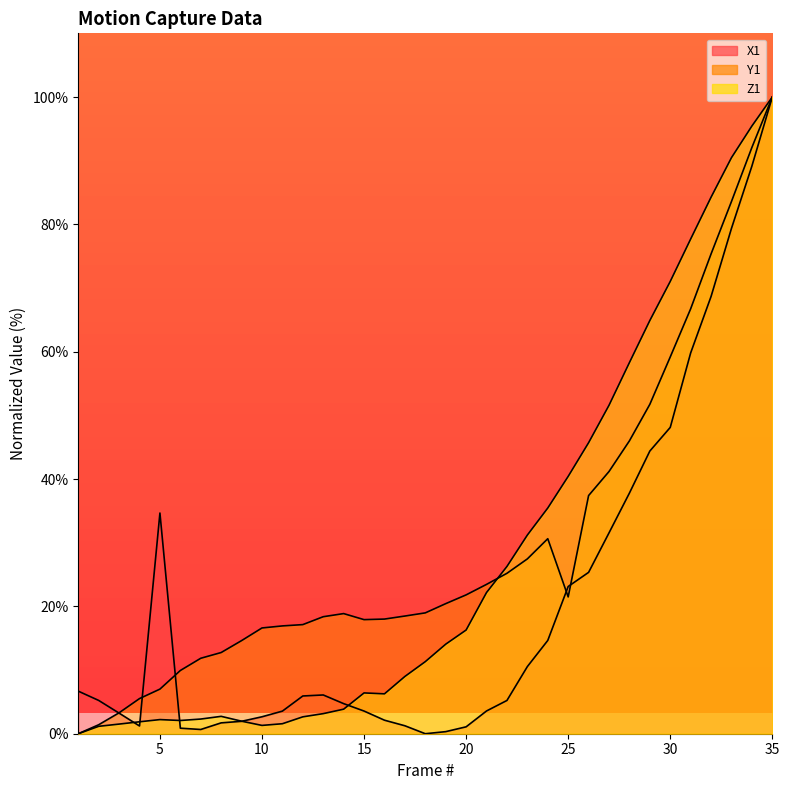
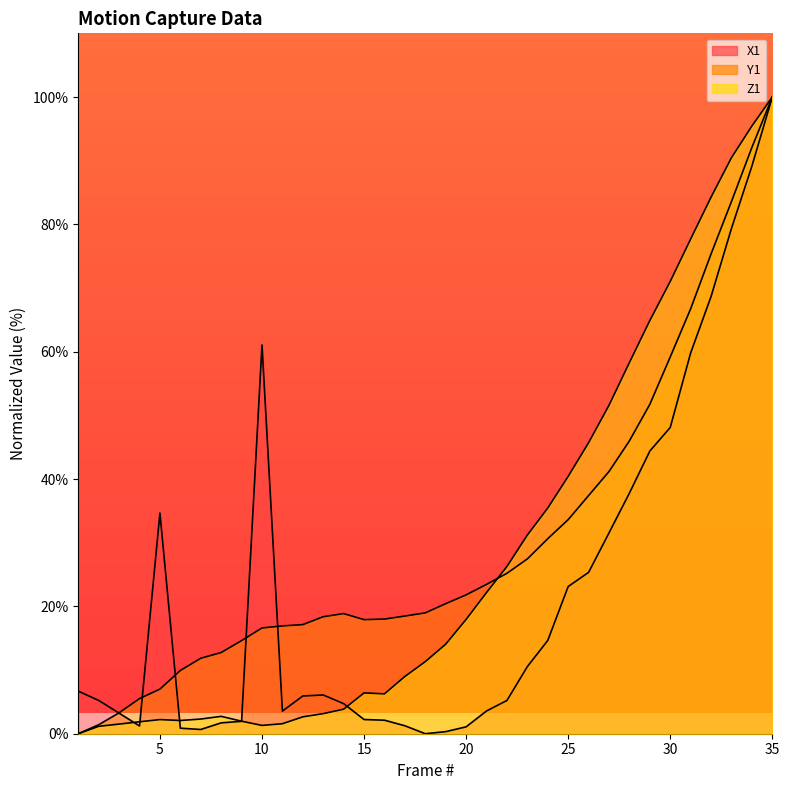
  {
    "X1": {
      "5": "35%",
-     "10": "3%",
-     "15": "4%",
+     "10": "61%",
+     "15": "2%",
      "20": "1%",
      "25": "23%",
      "30": "48%"
    },
    "Y1": {
      "5": "7%",
      "10": "17%",
      "15": "18%",
      "20": "22%",
-     "25": "21%",
+     "25": "34%",
      "30": "59%"
    },
    "Z1": {
      "5": "2%",
      "10": "1%",
      "15": "6%",
-     "20": "16%",
+     "20": "18%",
      "25": "40%",
      "30": "71%"
    }
  }
